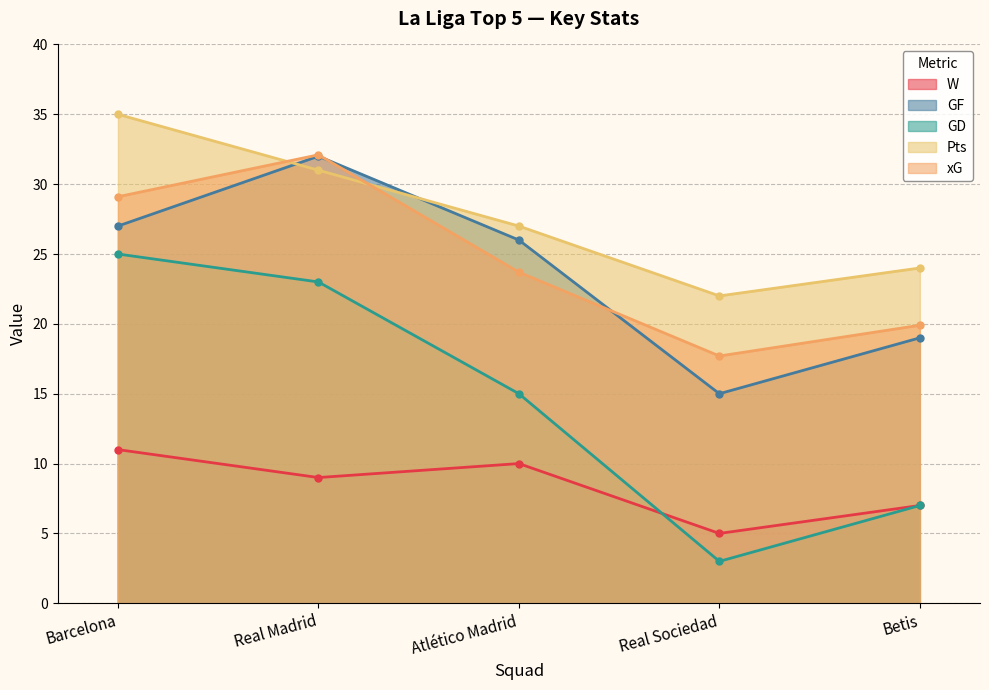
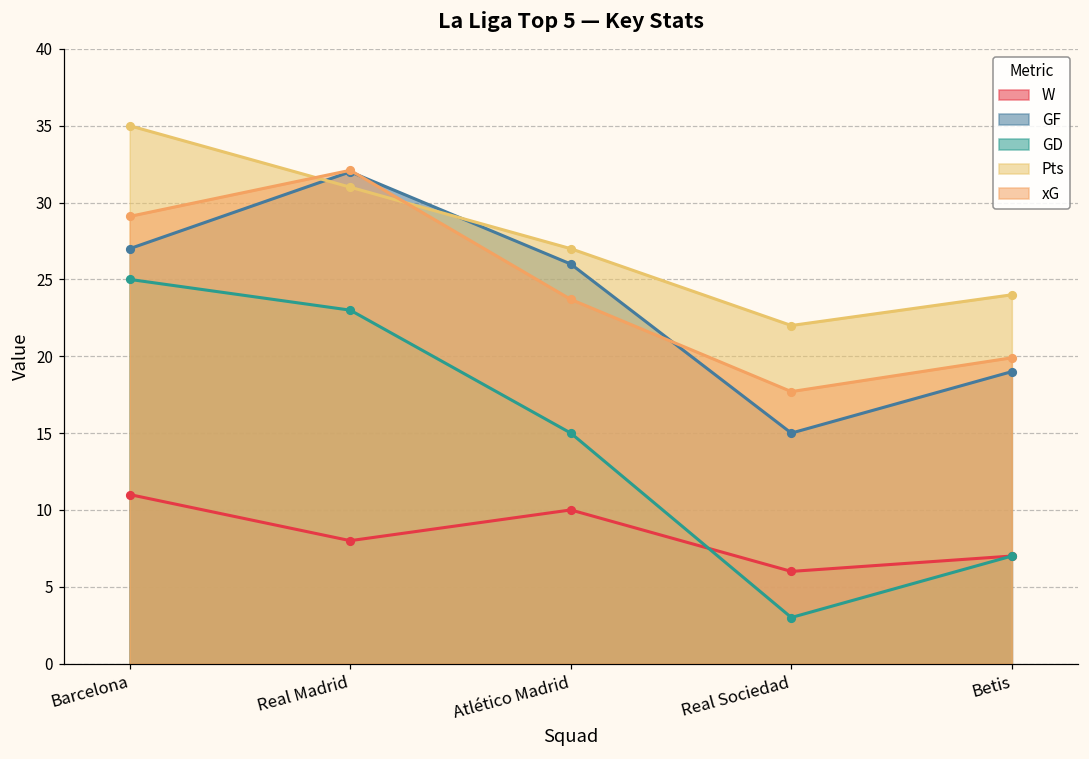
  {
    "W": {
      "Barcelona": 11,
-     "Real Madrid": 9,
+     "Real Madrid": 8,
      "Atlético Madrid": 10,
-     "Real Sociedad": 5
+     "Real Sociedad": 6
    }
  }
